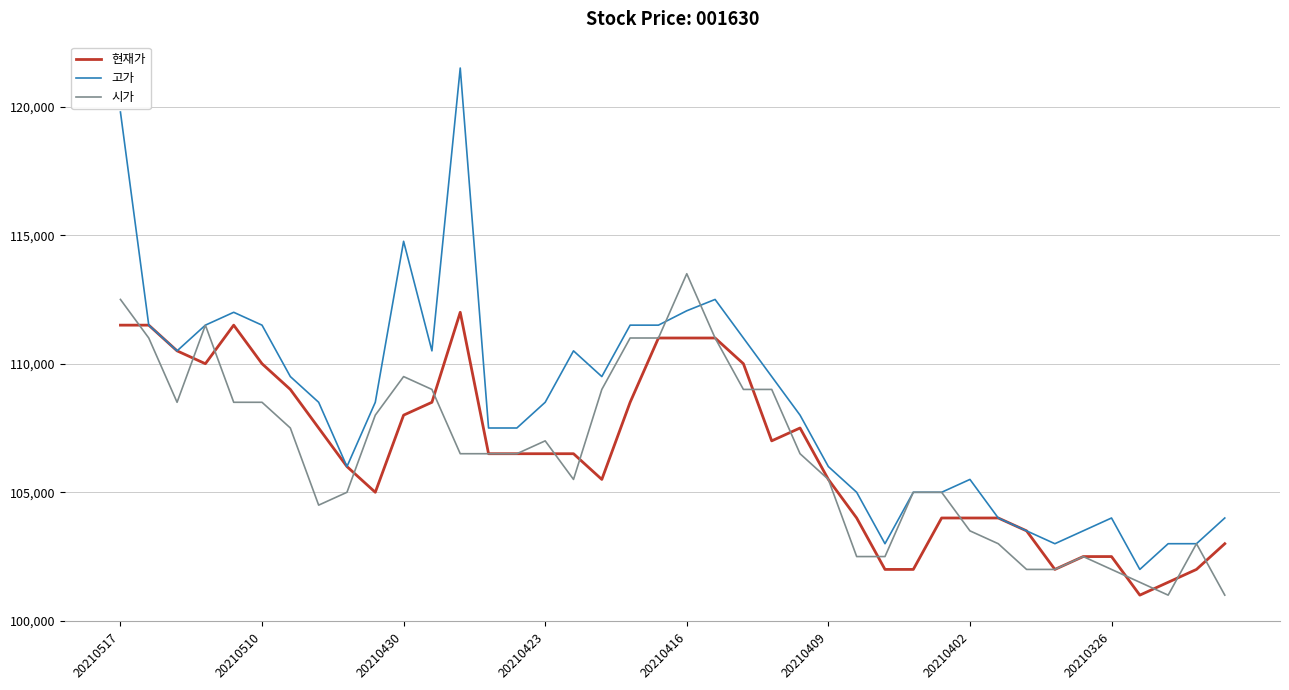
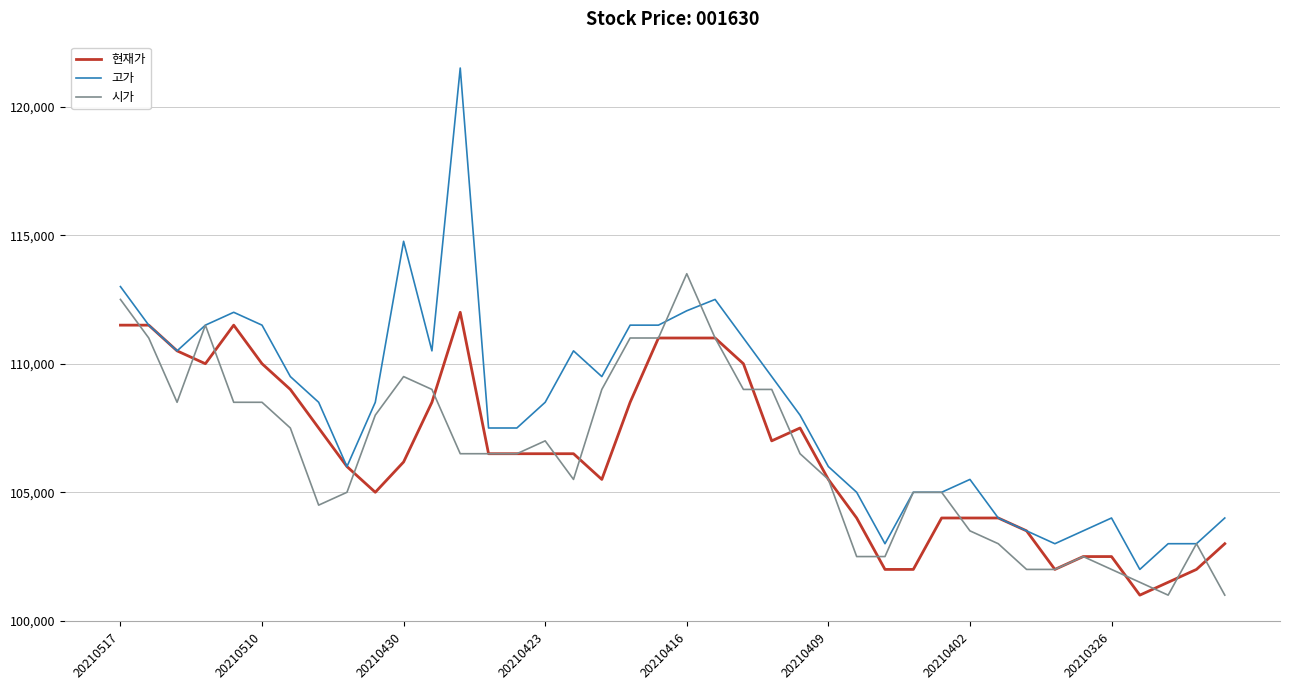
  {
    "현재가": {
      "20210517": "111,500",
      "20210510": "110,000",
-     "20210430": "108,000",
+     "20210430": "106,200",
      "20210423": "106,500",
      "20210416": "111,000",
      "20210402": "104,000",
      "20210326": "102,500"
    },
    "고가": {
-     "20210517": "119,800",
+     "20210517": "113,000",
      "20210510": "111,500",
      "20210430": "114,800",
      "20210423": "108,500",
      "20210416": "112,100",
      "20210409": "106,000",
      "20210402": "105,500",
      "20210326": "104,000"
    },
    "시가": {
      "20210517": "112,500",
      "20210510": "108,500",
      "20210430": "109,500",
      "20210423": "107,000",
      "20210416": "113,500",
      "20210402": "103,500",
      "20210326": "102,000"
    }
  }
